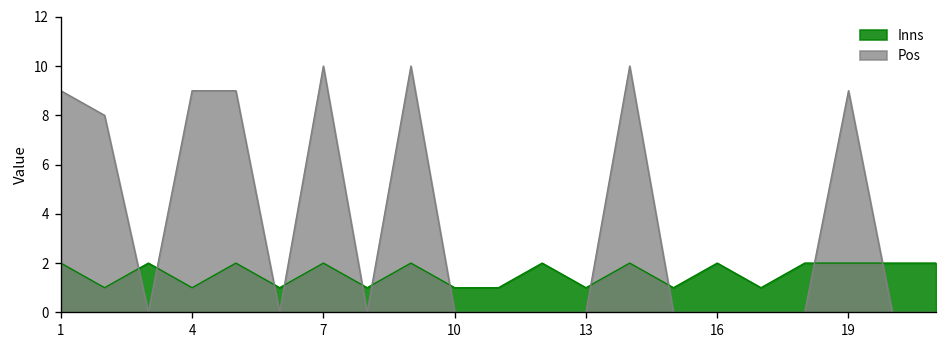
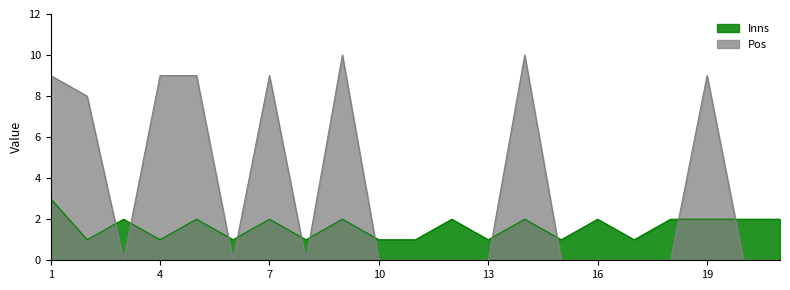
  {
    "Inns": {
-     "1": 2,
+     "1": 3,
      "4": 1,
      "7": 2,
      "10": 1,
      "13": 1,
      "16": 2,
      "19": 2
    },
    "Pos": {
      "1": 9,
      "4": 9,
-     "7": 10,
+     "7": 9,
      "10": 0,
      "13": 0,
      "16": 0,
      "19": 9
    }
  }
